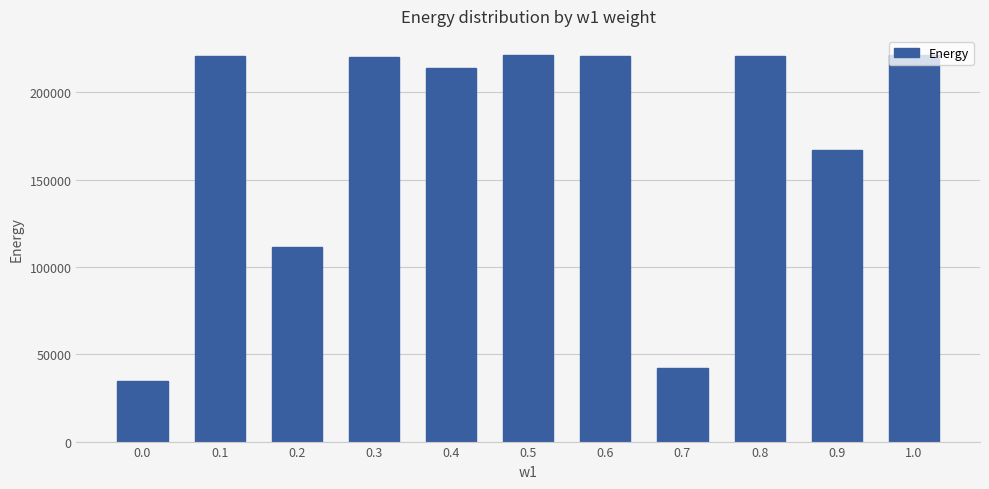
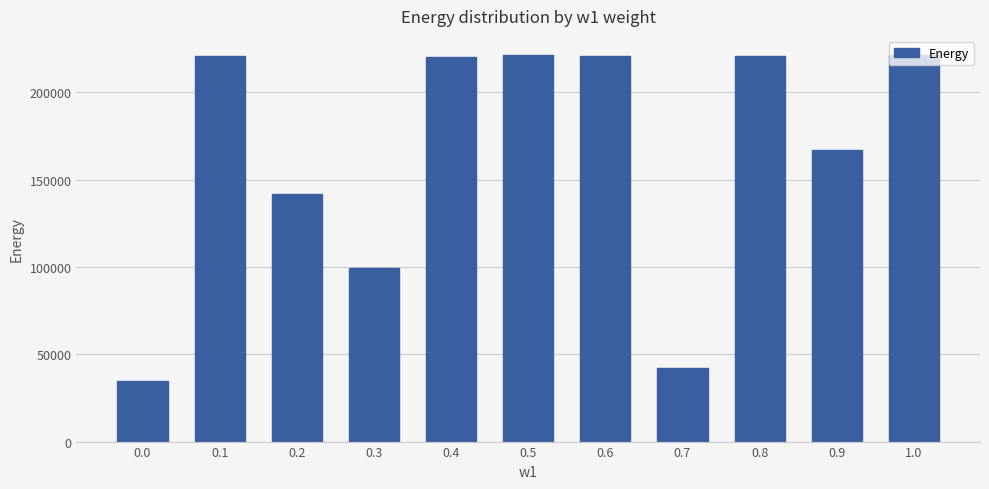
  {
    "0.0": 35000,
    "0.1": 221000,
-   "0.2": 111000,
-   "0.3": 221000,
-   "0.4": 214000,
+   "0.2": 142000,
+   "0.3": 99000,
+   "0.4": 221000,
    "0.5": 221000,
    "0.6": 221000,
    "0.7": 42000,
    "0.8": 221000,
    "0.9": 167000
  }
